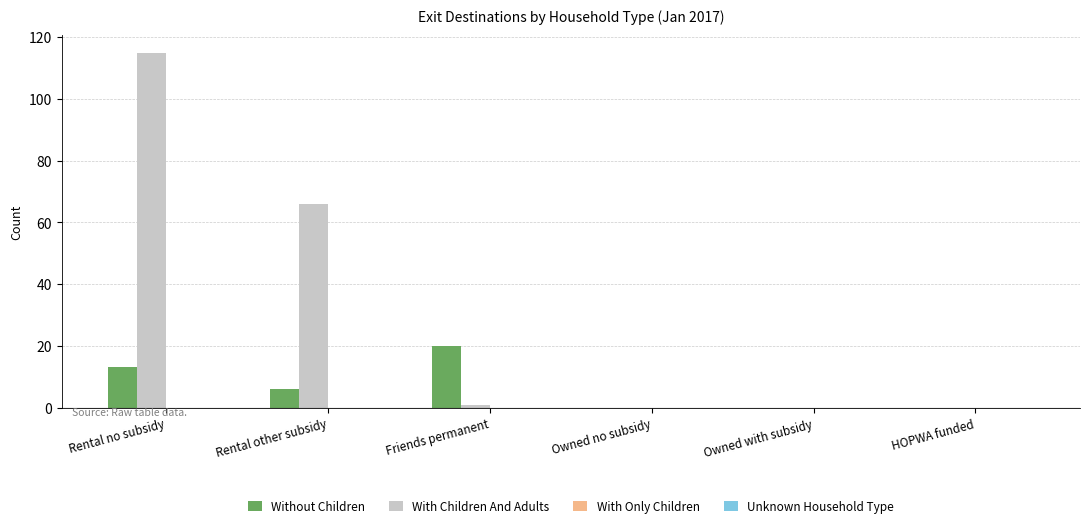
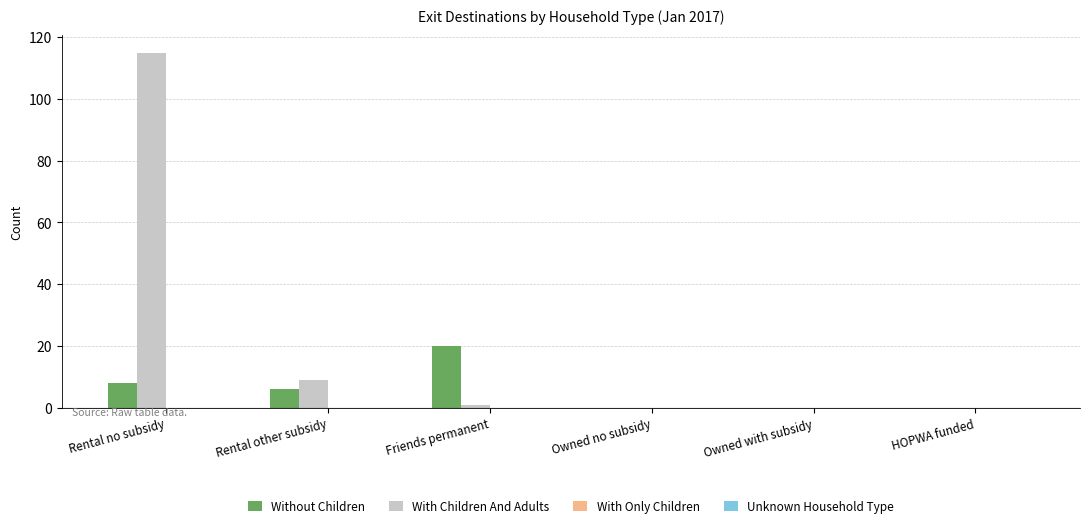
  {
    "Without Children": {
-     "Rental no subsidy": 13,
+     "Rental no subsidy": 8,
      "Rental other subsidy": 6,
      "Friends permanent": 20,
      "Owned no subsidy": 0,
      "Owned with subsidy": 0,
      "HOPWA funded": 0
    },
    "With Children And Adults": {
      "Rental no subsidy": 115,
-     "Rental other subsidy": 66,
+     "Rental other subsidy": 9,
      "Friends permanent": 1,
      "Owned no subsidy": 0,
      "Owned with subsidy": 0,
      "HOPWA funded": 0
    },
    "With Only Children": {
      "Rental no subsidy": 0,
      "Rental other subsidy": 0,
      "Friends permanent": 0,
      "Owned no subsidy": 0,
      "Owned with subsidy": 0,
      "HOPWA funded": 0
    },
    "Unknown Household Type": {
      "Rental no subsidy": 0,
      "Rental other subsidy": 0,
      "Friends permanent": 0,
      "Owned no subsidy": 0,
      "Owned with subsidy": 0,
      "HOPWA funded": 0
    }
  }
